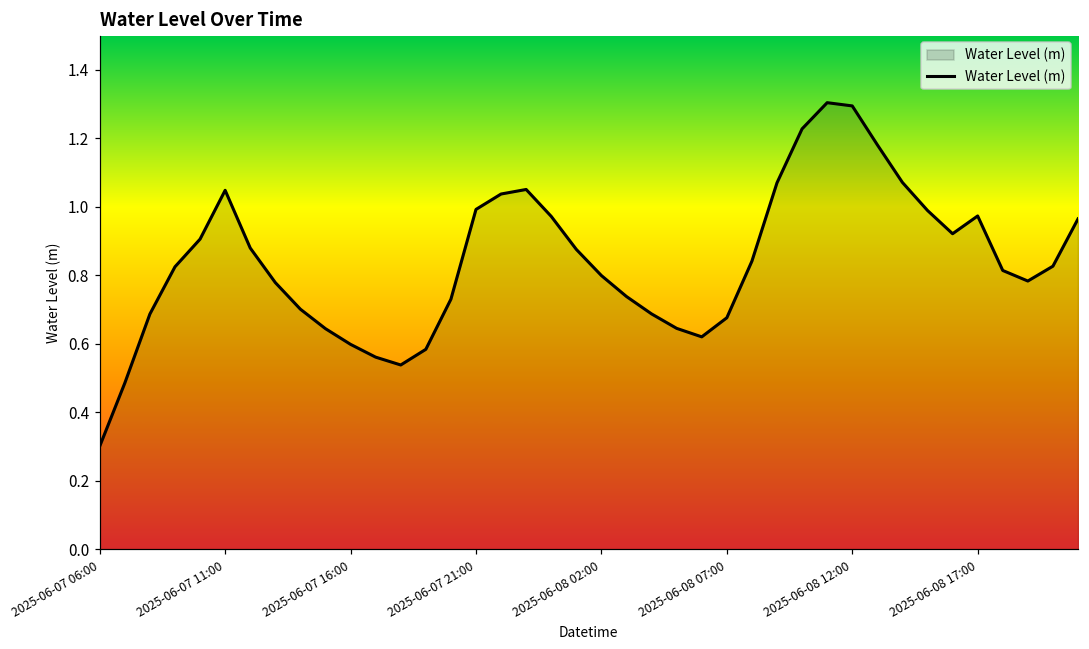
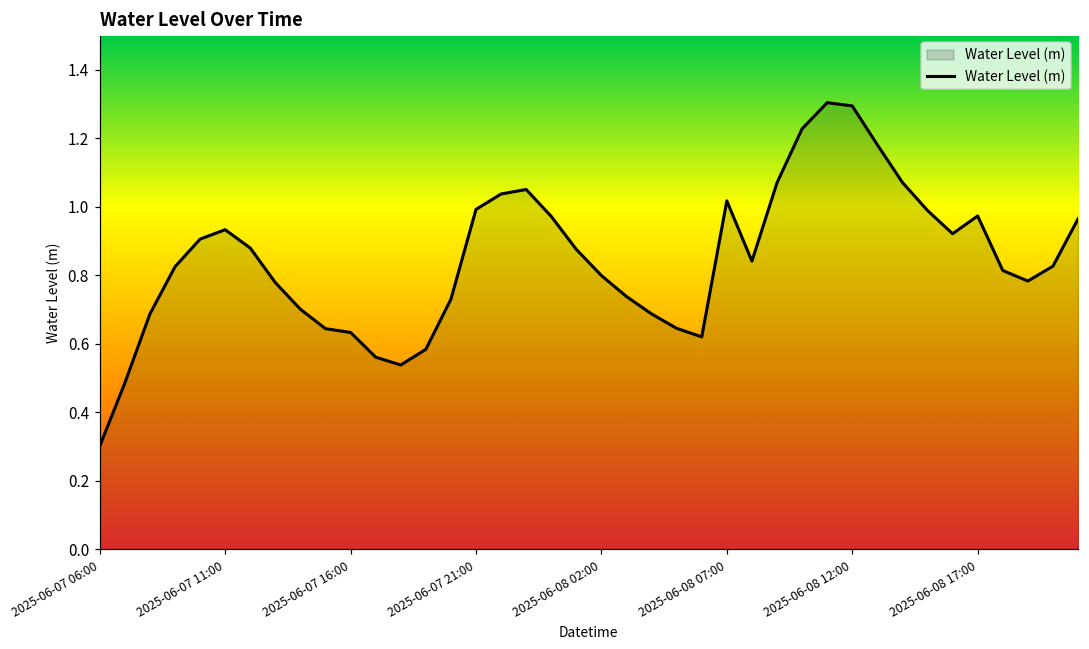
  {
    "2025-06-07 06:00": 0.30,
-   "2025-06-07 11:00": 1.05,
-   "2025-06-07 16:00": 0.60,
+   "2025-06-07 11:00": 0.93,
+   "2025-06-07 16:00": 0.63,
    "2025-06-07 21:00": 0.99,
    "2025-06-08 02:00": 0.80,
-   "2025-06-08 07:00": 0.68,
+   "2025-06-08 07:00": 1.02,
    "2025-06-08 12:00": 1.29,
    "2025-06-08 17:00": 0.97
  }
